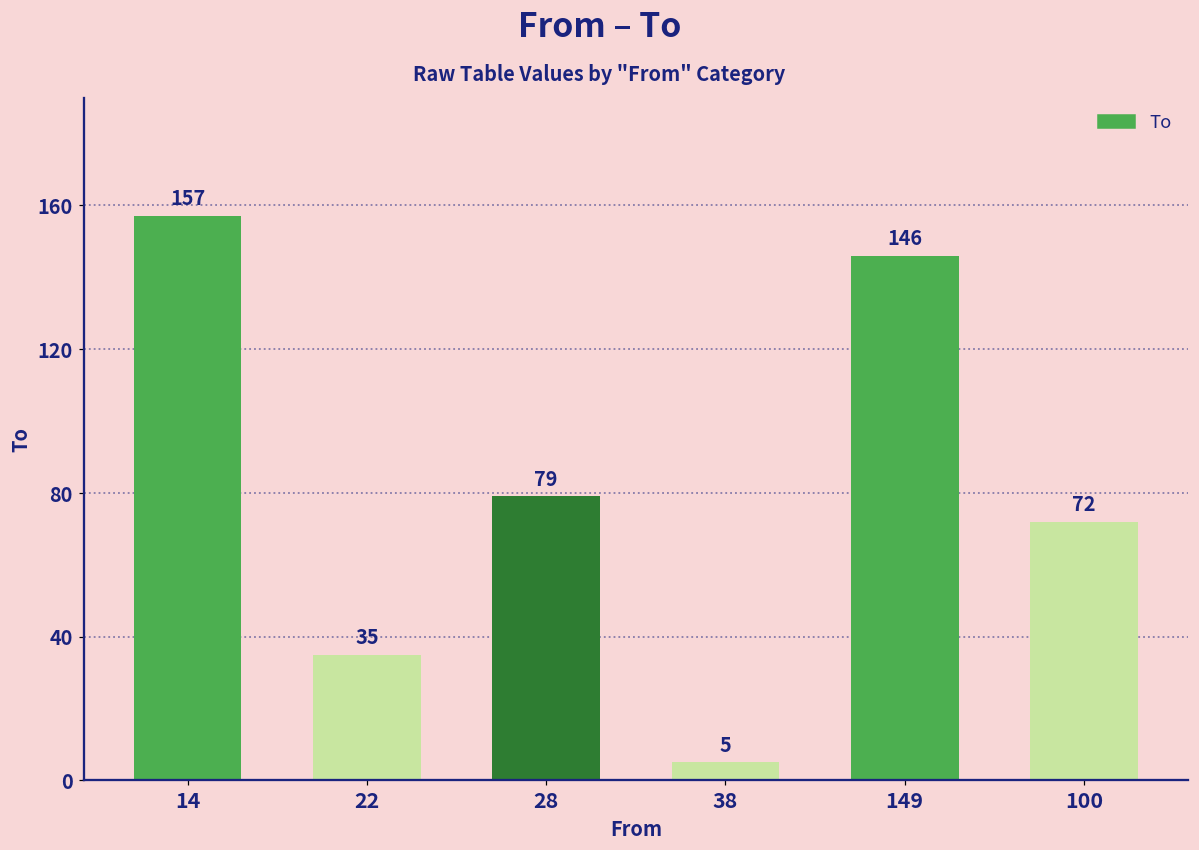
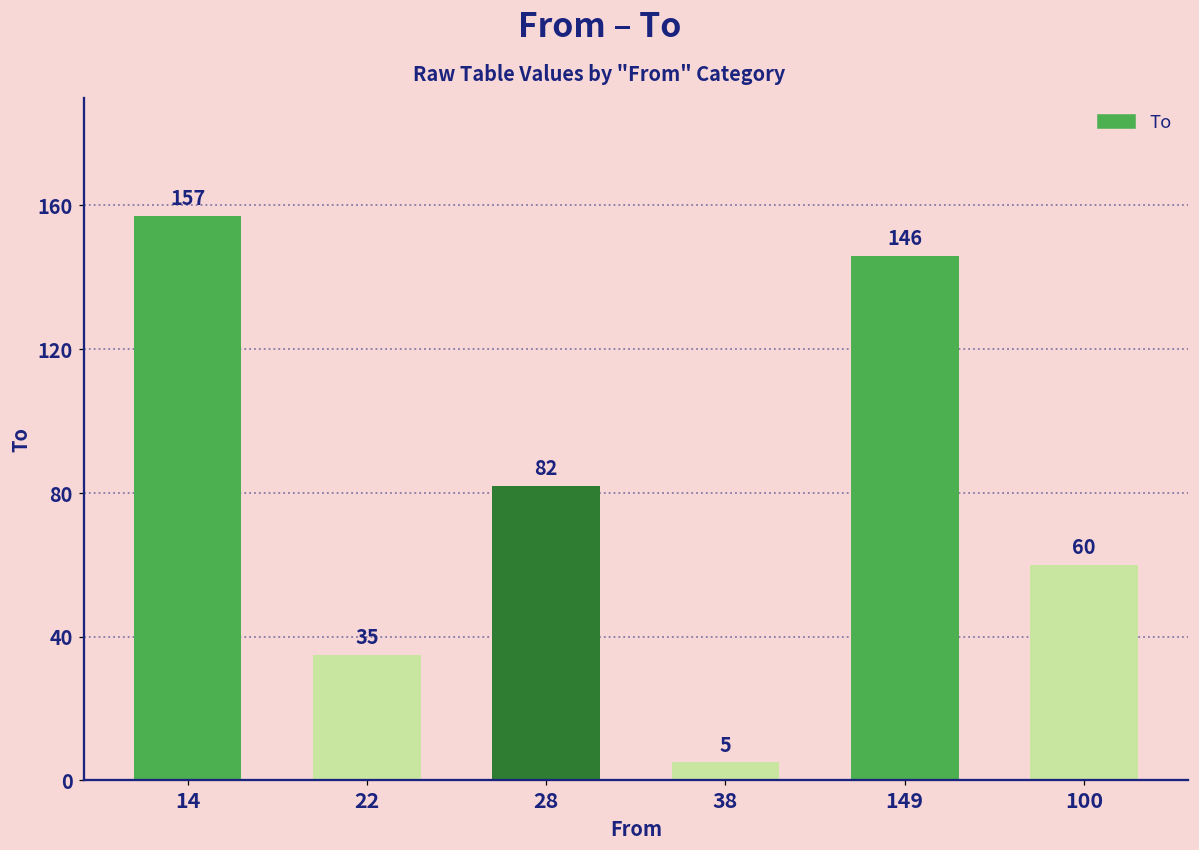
  {
    "14": 157,
    "22": 35,
-   "28": 79,
+   "28": 82,
    "38": 5,
    "149": 146,
-   "100": 72
+   "100": 60
  }
